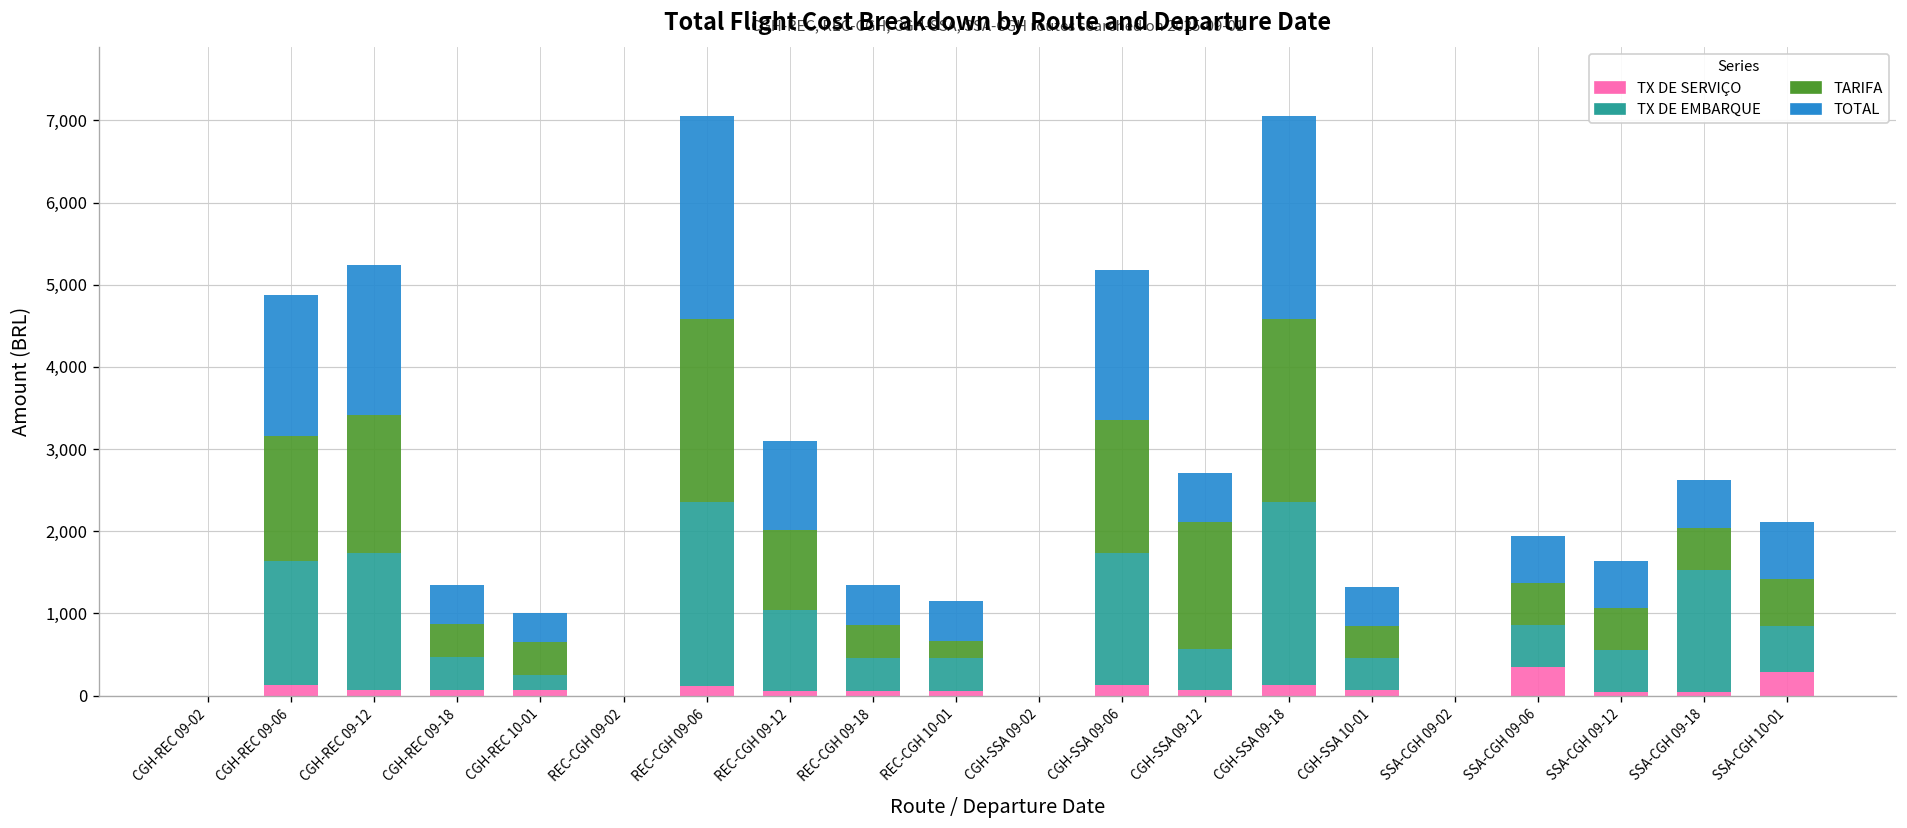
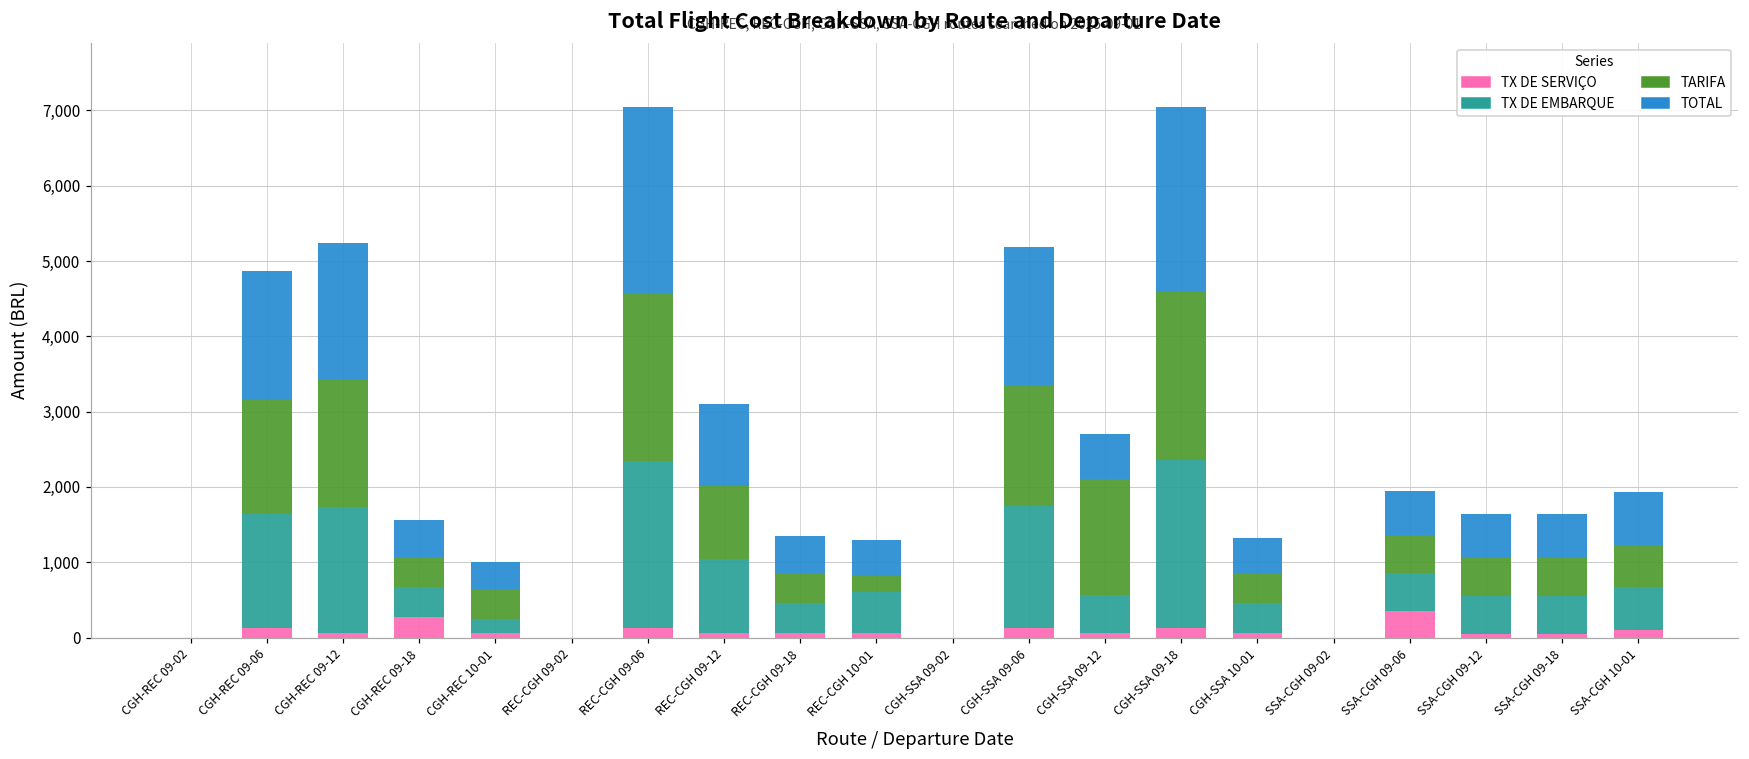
  {
    "TX DE SERVIÇO": {
      "CGH-REC 09-02": "0",
      "CGH-REC 09-06": "100",
      "CGH-REC 09-12": "100",
-     "CGH-REC 09-18": "100",
+     "CGH-REC 09-18": "300",
      "CGH-REC 10-01": "100",
      "REC-CGH 09-02": "0",
      "REC-CGH 09-06": "100",
      "REC-CGH 09-12": "100",
      "REC-CGH 09-18": "100",
      "REC-CGH 10-01": "100",
      "CGH-SSA 09-02": "0",
      "CGH-SSA 09-06": "100",
      "CGH-SSA 09-12": "100",
      "CGH-SSA 09-18": "100",
      "CGH-SSA 10-01": "100",
      "SSA-CGH 09-02": "0",
      "SSA-CGH 09-06": "300",
      "SSA-CGH 09-12": "0",
      "SSA-CGH 09-18": "0",
-     "SSA-CGH 10-01": "300"
+     "SSA-CGH 10-01": "100"
    },
    "TX DE EMBARQUE": {
      "CGH-REC 09-02": "0",
      "CGH-REC 09-06": "1,500",
      "CGH-REC 09-12": "1,700",
      "CGH-REC 09-18": "400",
      "CGH-REC 10-01": "200",
      "REC-CGH 09-02": "0",
      "REC-CGH 09-06": "2,200",
      "REC-CGH 09-12": "1,000",
      "REC-CGH 09-18": "400",
-     "REC-CGH 10-01": "400",
+     "REC-CGH 10-01": "500",
      "CGH-SSA 09-02": "0",
      "CGH-SSA 09-06": "1,600",
      "CGH-SSA 09-12": "500",
      "CGH-SSA 09-18": "2,200",
      "CGH-SSA 10-01": "400",
      "SSA-CGH 09-02": "0",
      "SSA-CGH 09-06": "500",
      "SSA-CGH 09-12": "500",
-     "SSA-CGH 09-18": "1,500",
+     "SSA-CGH 09-18": "500",
      "SSA-CGH 10-01": "600"
    },
    "TARIFA": {
      "CGH-REC 09-02": "0",
      "CGH-REC 09-06": "1,500",
      "CGH-REC 09-12": "1,700",
      "CGH-REC 09-18": "400",
      "CGH-REC 10-01": "400",
      "REC-CGH 09-02": "0",
      "REC-CGH 09-06": "2,200",
      "REC-CGH 09-12": "1,000",
      "REC-CGH 09-18": "400",
      "REC-CGH 10-01": "200",
      "CGH-SSA 09-02": "0",
      "CGH-SSA 09-06": "1,600",
      "CGH-SSA 09-12": "1,500",
      "CGH-SSA 09-18": "2,200",
      "CGH-SSA 10-01": "400",
      "SSA-CGH 09-02": "0",
      "SSA-CGH 09-06": "500",
      "SSA-CGH 09-12": "500",
      "SSA-CGH 09-18": "500",
      "SSA-CGH 10-01": "600"
    },
    "TOTAL": {
      "CGH-REC 09-02": "0",
      "CGH-REC 09-06": "1,700",
      "CGH-REC 09-12": "1,800",
      "CGH-REC 09-18": "500",
      "CGH-REC 10-01": "400",
      "REC-CGH 09-02": "0",
      "REC-CGH 09-06": "2,500",
      "REC-CGH 09-12": "1,100",
      "REC-CGH 09-18": "500",
      "REC-CGH 10-01": "500",
      "CGH-SSA 09-02": "0",
      "CGH-SSA 09-06": "1,800",
      "CGH-SSA 09-12": "600",
      "CGH-SSA 09-18": "2,500",
      "CGH-SSA 10-01": "500",
      "SSA-CGH 09-02": "0",
      "SSA-CGH 09-06": "600",
      "SSA-CGH 09-12": "600",
      "SSA-CGH 09-18": "600",
      "SSA-CGH 10-01": "700"
    }
  }
